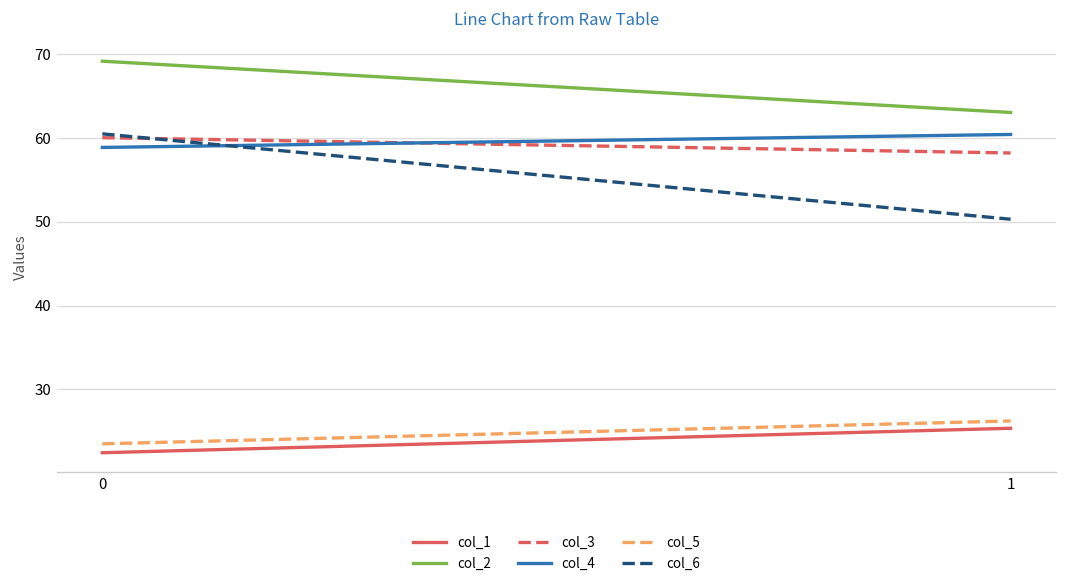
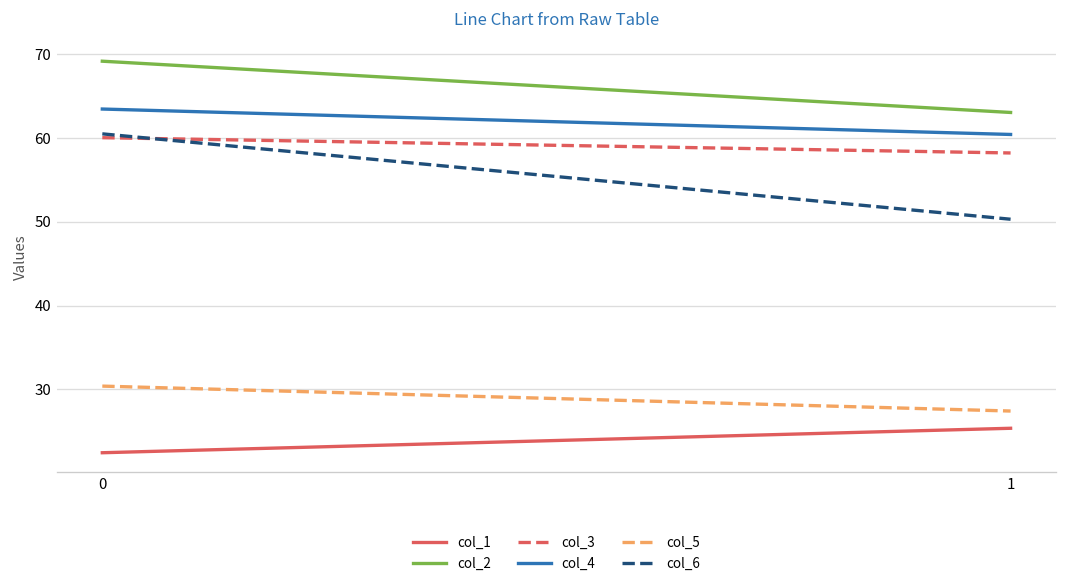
  {
    "col_2": {
      "0": 69,
      "1": 63
    },
    "col_4": {
-     "0": 59,
+     "0": 63,
      "1": 60
    },
    "col_5": {
-     "0": 24,
-     "1": 26
+     "0": 30,
+     "1": 27
    },
    "col_6": {
      "0": 60,
      "1": 50
    }
  }
